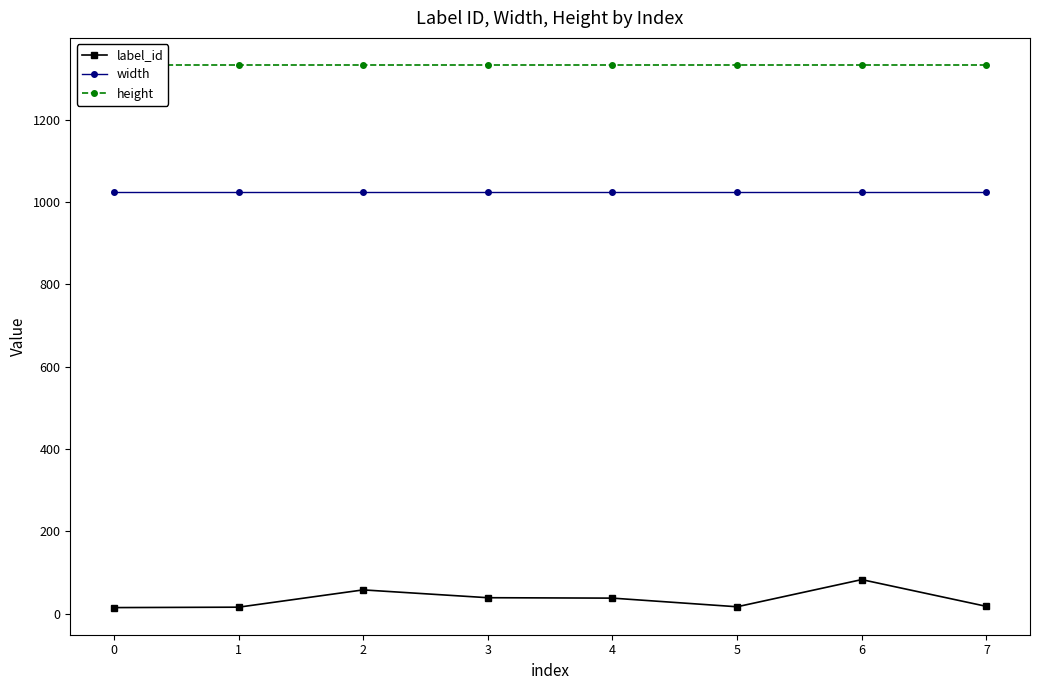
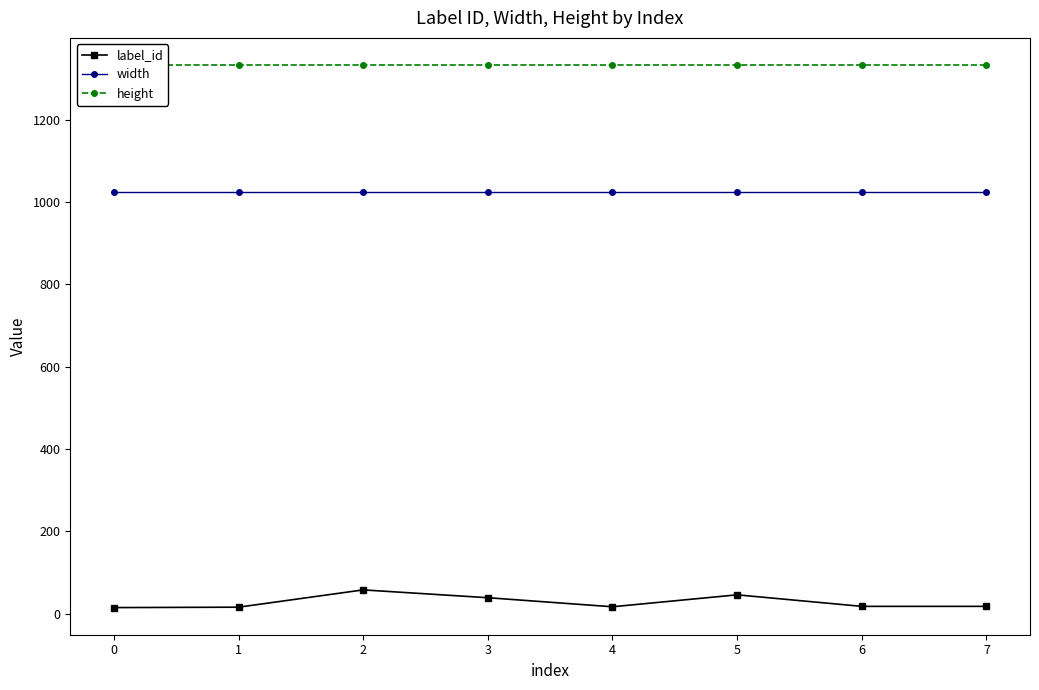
  {
    "label_id": {
      "0": 20,
      "1": 20,
      "2": 60,
      "3": 40,
-     "4": 40,
-     "5": 20,
-     "6": 80,
+     "4": 20,
+     "5": 50,
+     "6": 20,
      "7": 20
    },
    "width": {
      "0": 1020,
      "1": 1020,
      "2": 1020,
      "3": 1020,
      "4": 1020,
      "5": 1020,
      "6": 1020,
      "7": 1020
    },
    "height": {
      "1": 1330,
      "2": 1330,
      "3": 1330,
      "4": 1330,
      "5": 1330,
      "6": 1330,
      "7": 1330
    }
  }
